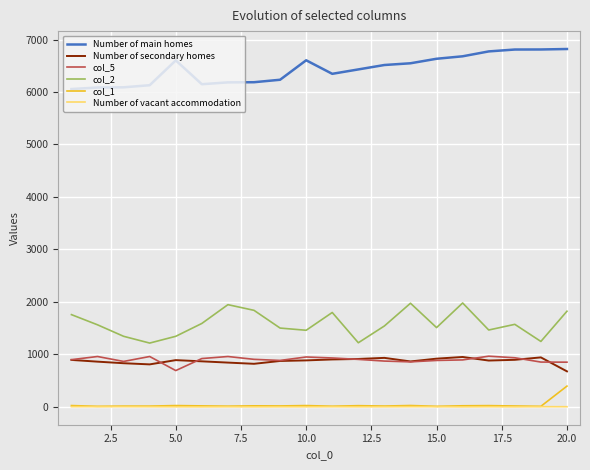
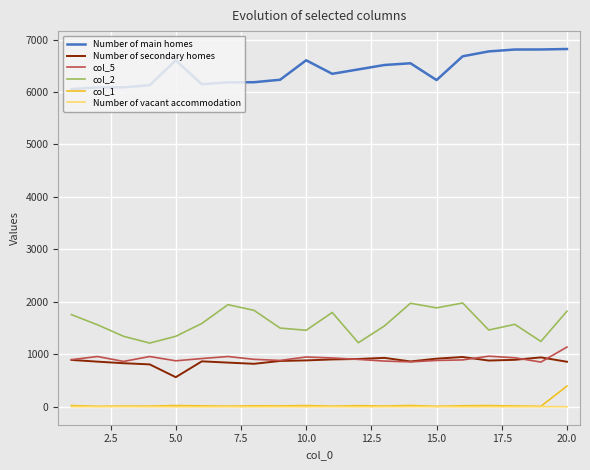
  {
    "Number of main homes": {
      "10.0": 6600,
-     "15.0": 6600,
+     "15.0": 6200,
      "20.0": 6800
    },
    "Number of secondary homes": {
-     "5.0": 900,
+     "5.0": 600,
      "10.0": 900,
-     "20.0": 700
+     "20.0": 900
    },
    "col_5": {
-     "5.0": 700,
+     "5.0": 900,
      "10.0": 1000,
-     "20.0": 900
+     "20.0": 1100
    },
    "col_2": {
      "5.0": 1300,
      "10.0": 1500,
-     "15.0": 1500,
+     "15.0": 1900,
      "20.0": 1800
    },
    "col_1": {
      "20.0": 400
    },
    "Number of vacant accommodation": {
      "20.0": 0
    }
  }
